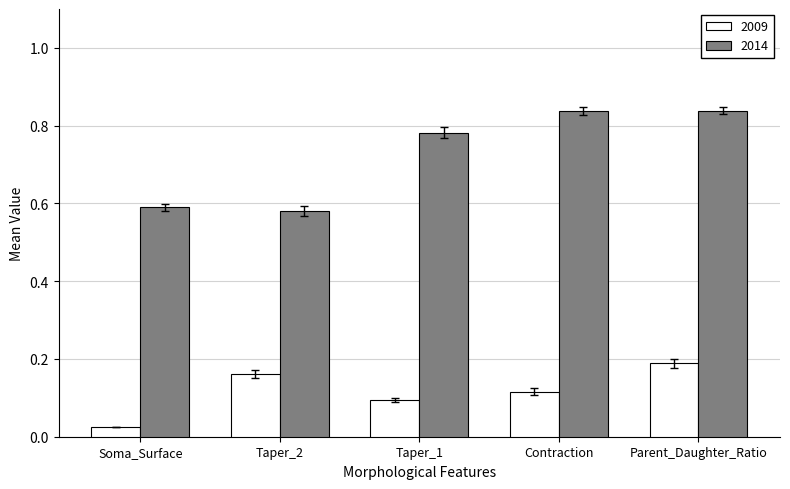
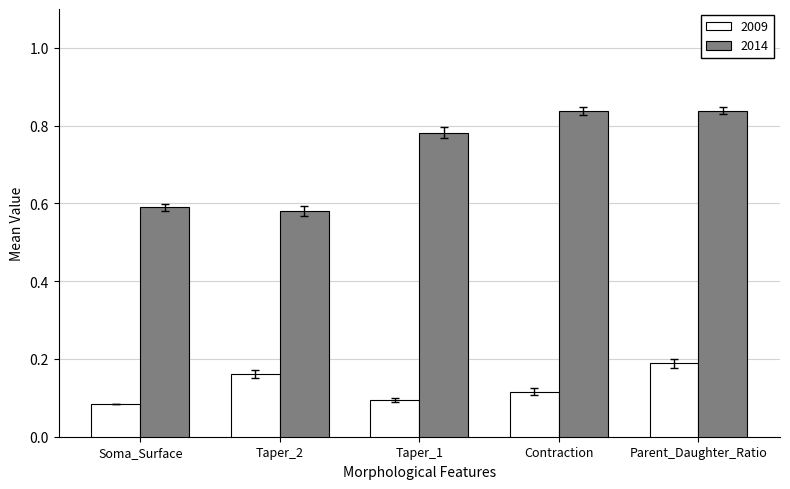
  {
    "2009": {
-     "Soma_Surface": 0.03,
+     "Soma_Surface": 0.08,
      "Taper_2": 0.16,
      "Taper_1": 0.09,
      "Contraction": 0.12,
      "Parent_Daughter_Ratio": 0.19
    },
    "2014": {
      "Soma_Surface": 0.59,
      "Taper_2": 0.58,
      "Taper_1": 0.78,
      "Contraction": 0.84,
      "Parent_Daughter_Ratio": 0.84
    }
  }
